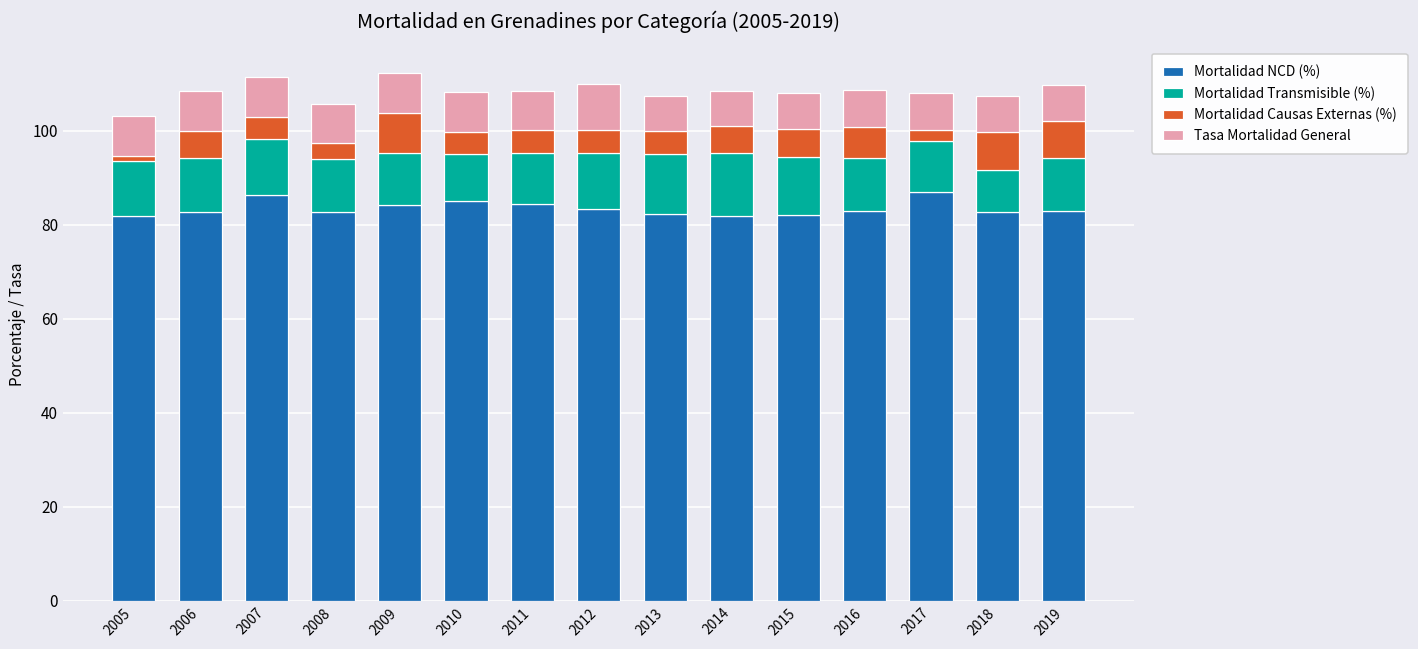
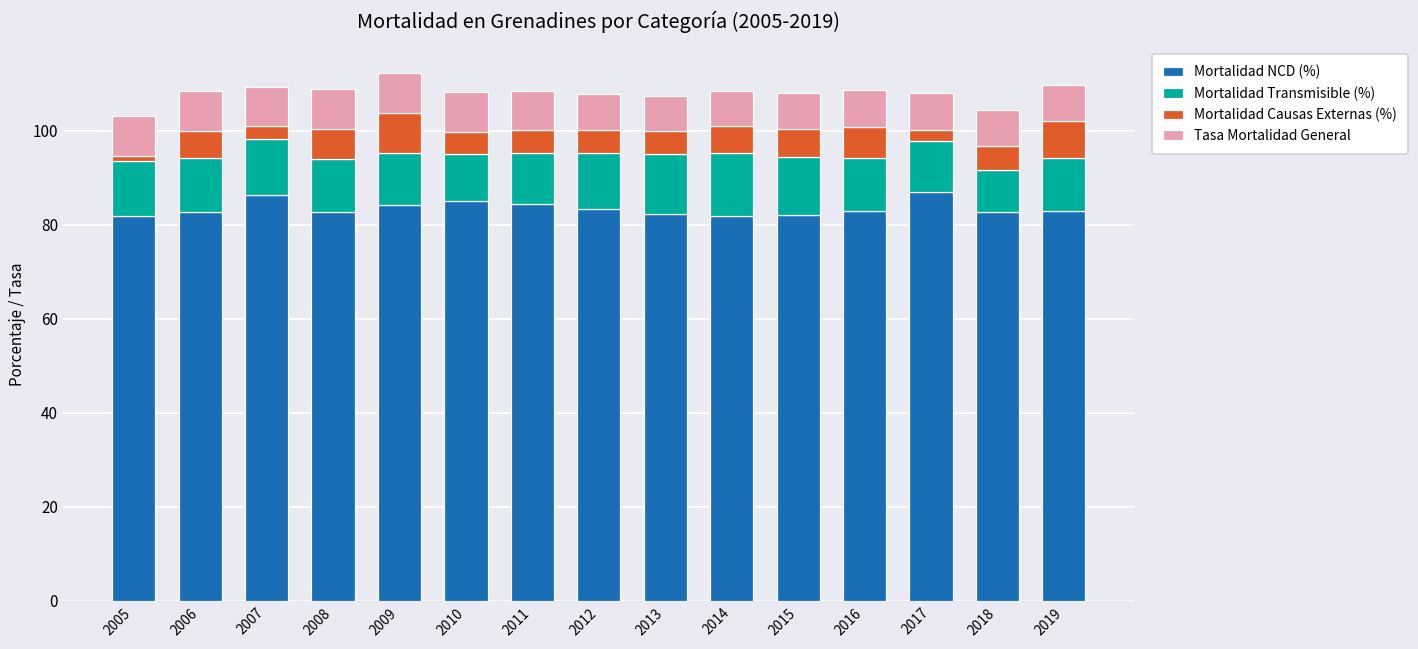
  {
    "Mortalidad NCD (%)": {
      "2005": 82,
      "2006": 83,
      "2007": 86,
      "2008": 83,
      "2009": 84,
      "2010": 85,
      "2011": 84,
      "2012": 83,
      "2013": 82,
      "2014": 82,
      "2015": 82,
      "2016": 83,
      "2017": 87,
      "2018": 83,
      "2019": 83
    },
    "Mortalidad Transmisible (%)": {
      "2005": 12,
      "2006": 11,
      "2007": 12,
      "2008": 11,
      "2009": 11,
      "2010": 10,
      "2011": 11,
      "2012": 12,
      "2013": 13,
      "2014": 13,
      "2015": 12,
      "2016": 11,
      "2017": 11,
      "2018": 9,
      "2019": 11
    },
    "Mortalidad Causas Externas (%)": {
      "2005": 1,
      "2006": 6,
-     "2007": 5,
-     "2008": 3,
+     "2007": 3,
+     "2008": 6,
      "2009": 9,
      "2010": 5,
      "2011": 5,
      "2012": 5,
      "2013": 5,
      "2014": 6,
      "2015": 6,
      "2016": 7,
      "2017": 3,
-     "2018": 8,
+     "2018": 5,
      "2019": 8
    },
    "Tasa Mortalidad General": {
      "2005": 8,
      "2006": 8,
      "2007": 8,
      "2008": 8,
      "2009": 9,
      "2010": 9,
      "2011": 8,
-     "2012": 10,
+     "2012": 8,
      "2013": 8,
      "2014": 8,
      "2015": 8,
      "2016": 8,
      "2017": 8,
      "2018": 8,
      "2019": 8
    }
  }
